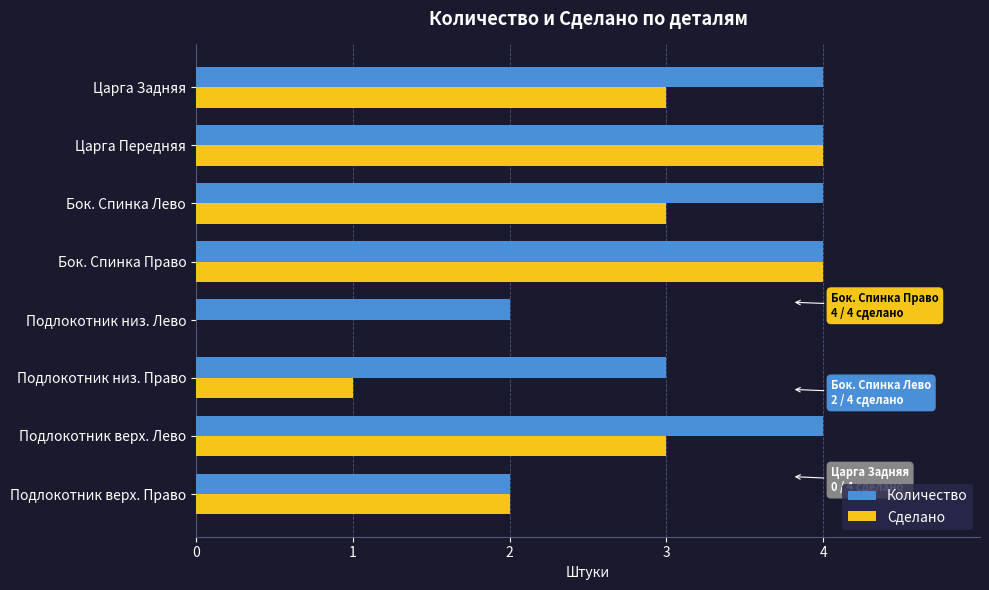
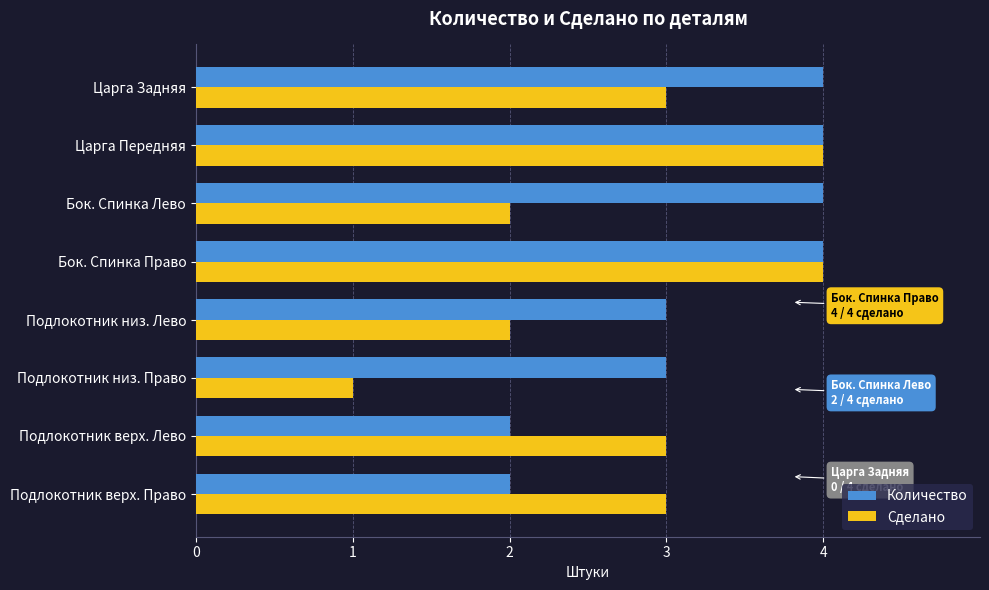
  {
    "Количество": {
      "Царга Задняя": 4,
      "Царга Передняя": 4,
      "Бок. Спинка Лево": 4,
      "Бок. Спинка Право": 4,
-     "Подлокотник низ. Лево": 2,
+     "Подлокотник низ. Лево": 3,
      "Подлокотник низ. Право": 3,
-     "Подлокотник верх. Лево": 4,
+     "Подлокотник верх. Лево": 2,
      "Подлокотник верх. Право": 2
    },
    "Сделано": {
      "Царга Задняя": 3,
      "Царга Передняя": 4,
-     "Бок. Спинка Лево": 3,
-     "Подлокотник низ. Лево": 0,
+     "Бок. Спинка Лево": 2,
+     "Подлокотник низ. Лево": 2,
      "Подлокотник низ. Право": 1,
      "Подлокотник верх. Лево": 3,
-     "Подлокотник верх. Право": 2
+     "Подлокотник верх. Право": 3
    }
  }
